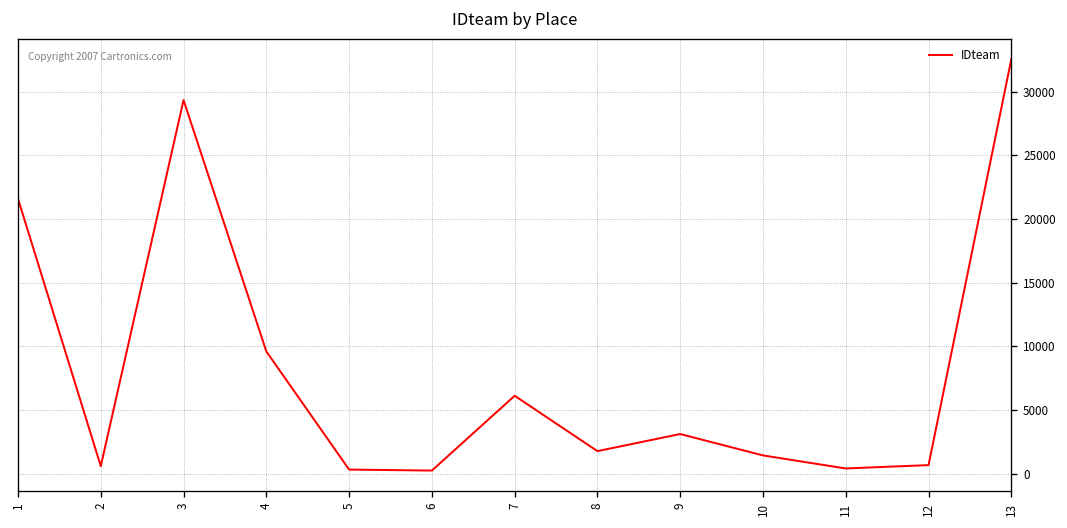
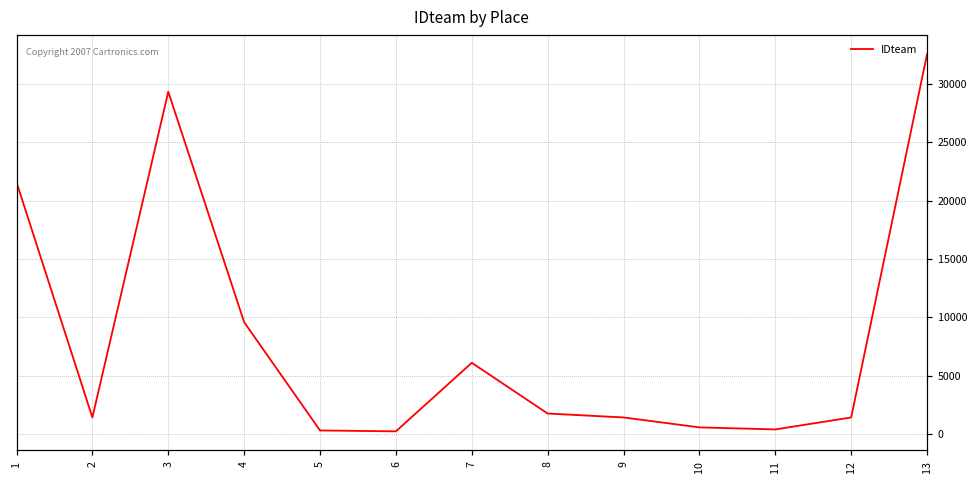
  {
    "1": 21600,
-   "2": 600,
+   "2": 1400,
    "3": 29300,
    "4": 9600,
    "5": 300,
    "6": 200,
    "7": 6100,
    "8": 1800,
-   "9": 3100,
-   "10": 1400,
+   "9": 1400,
+   "10": 600,
    "11": 400,
-   "12": 700,
+   "12": 1400,
    "13": 32600
  }
